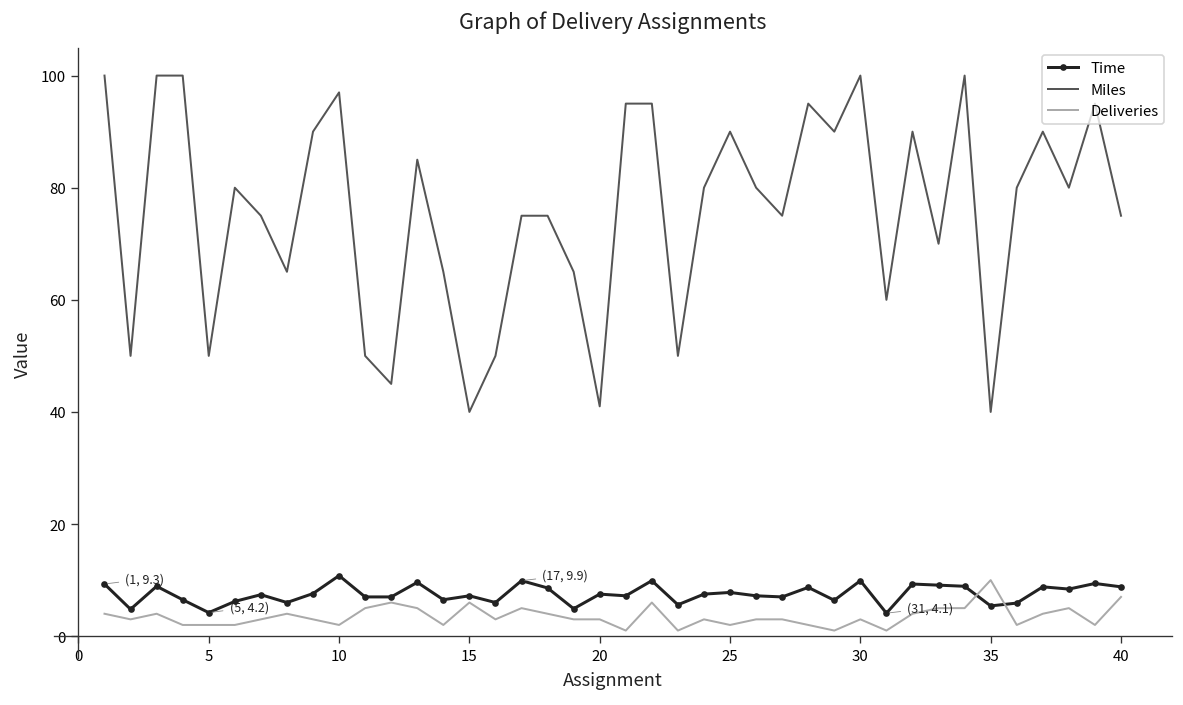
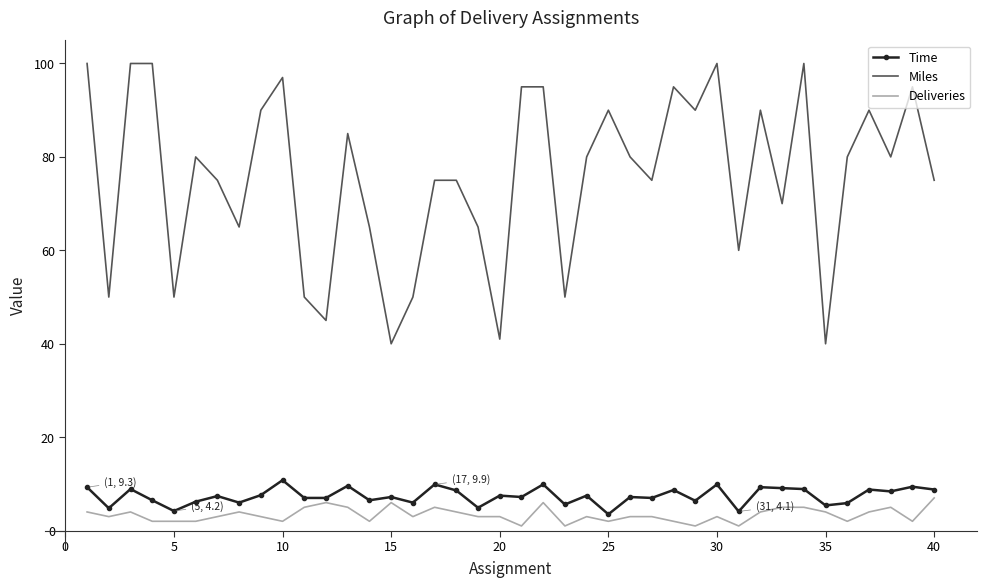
  {
    "Time": {
      "10": 11,
      "15": 7,
      "20": 8,
-     "25": 8,
+     "25": 4,
      "30": 10,
      "35": 5,
      "40": 9
    },
    "Miles": {
      "5": 50,
      "10": 97,
      "15": 40,
      "20": 41,
      "25": 90,
      "30": 100,
      "35": 40,
      "40": 75
    },
    "Deliveries": {
      "5": 2,
      "10": 2,
      "15": 6,
      "20": 3,
      "25": 2,
      "30": 3,
-     "35": 10,
+     "35": 4,
      "40": 7
    }
  }
